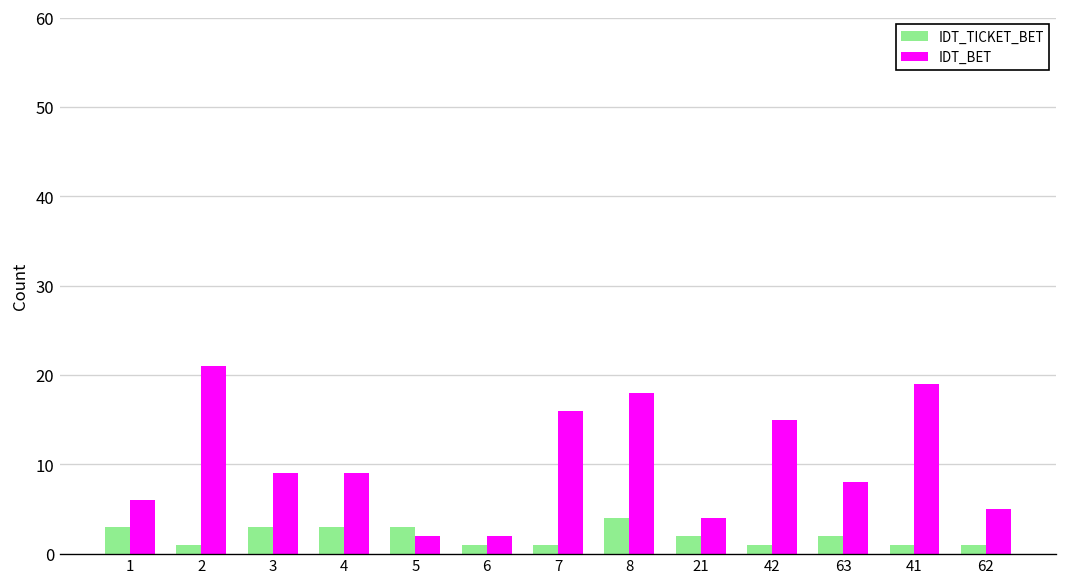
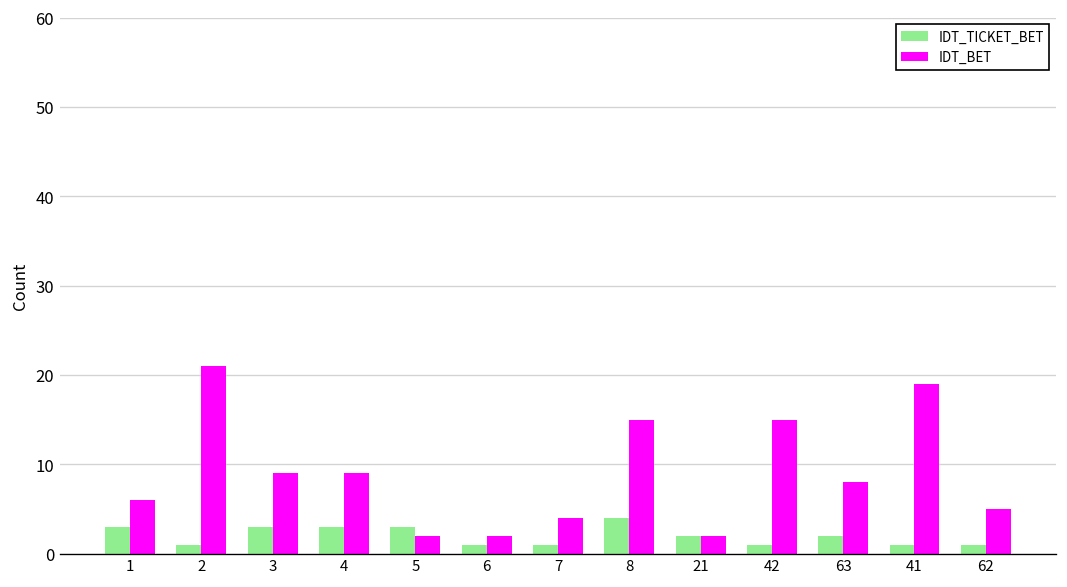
  {
    "IDT_TICKET_BET": {
      "1": 3,
      "2": 1,
      "3": 3,
      "4": 3,
      "5": 3,
      "6": 1,
      "7": 1,
      "8": 4,
      "21": 2,
      "42": 1,
      "63": 2,
      "41": 1,
      "62": 1
    },
    "IDT_BET": {
      "1": 6,
      "2": 21,
      "3": 9,
      "4": 9,
      "5": 2,
      "6": 2,
-     "7": 16,
-     "8": 18,
-     "21": 4,
+     "7": 4,
+     "8": 15,
+     "21": 2,
      "42": 15,
      "63": 8,
      "41": 19,
      "62": 5
    }
  }
